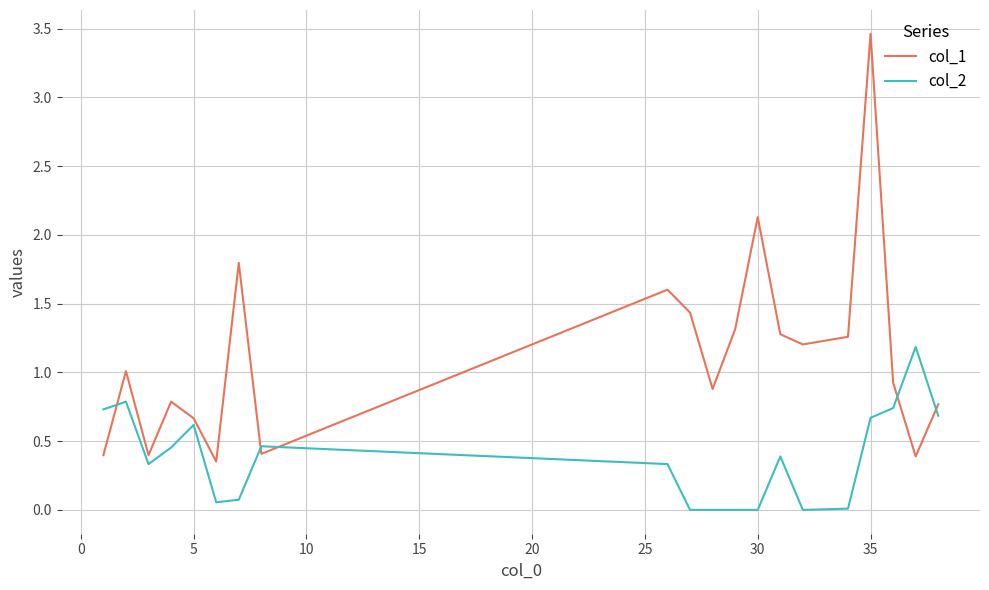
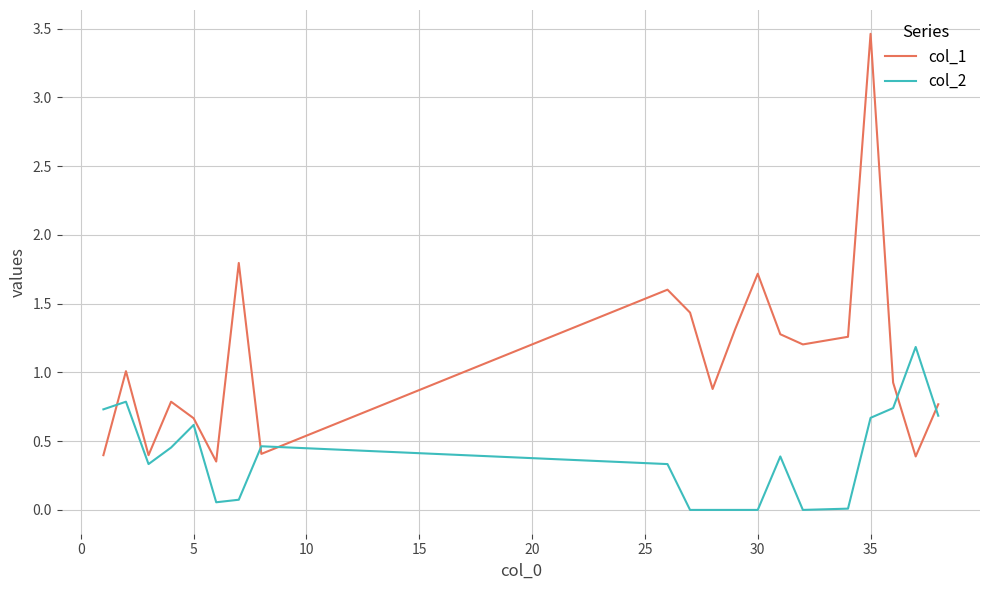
  {
    "col_1": {
      "5": 0.67,
-     "30": 2.13,
+     "30": 1.72,
      "35": 3.46
    },
    "col_2": {
      "5": 0.62,
      "30": 0.00,
      "35": 0.67
    }
  }
